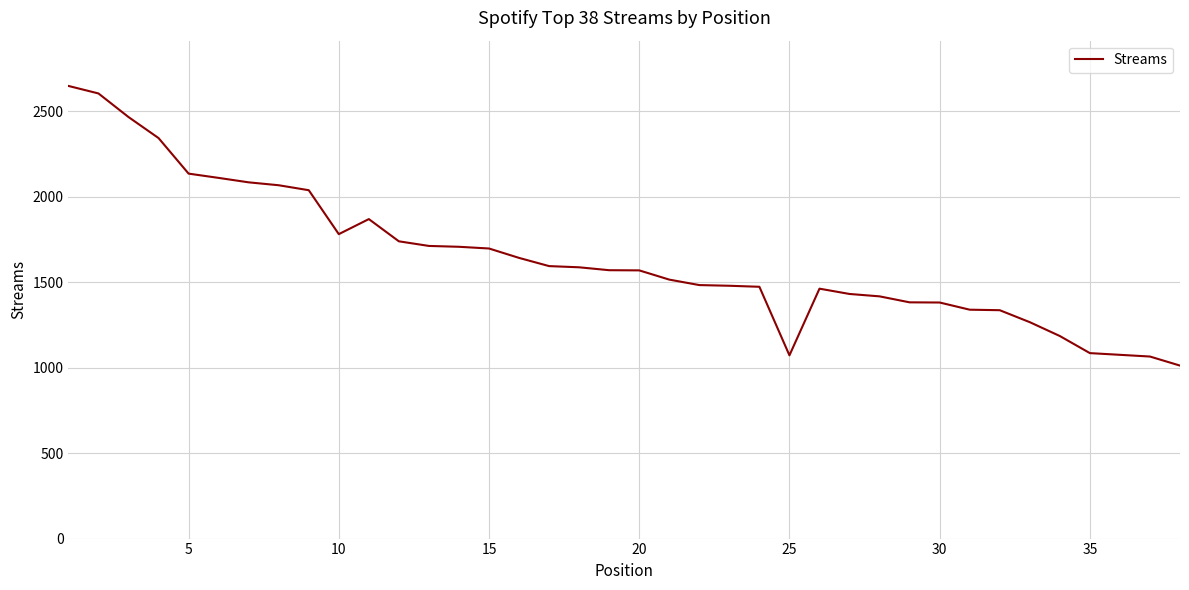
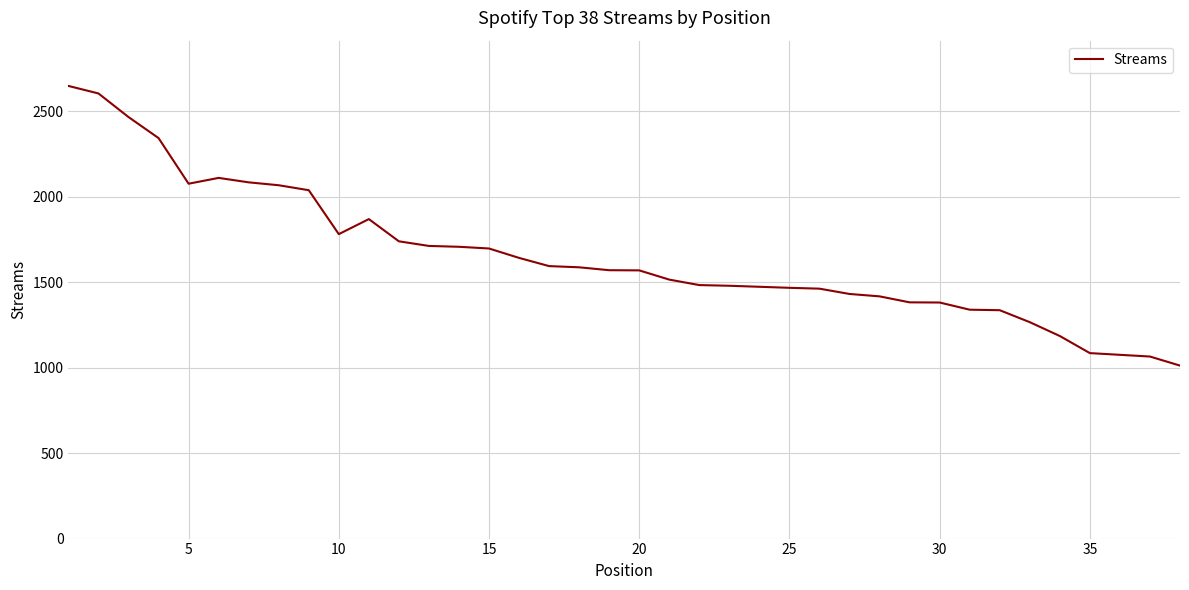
  {
-   "5": 2140,
+   "5": 2080,
    "10": 1780,
    "15": 1700,
    "20": 1570,
-   "25": 1070,
+   "25": 1470,
    "30": 1380,
    "35": 1090
  }
